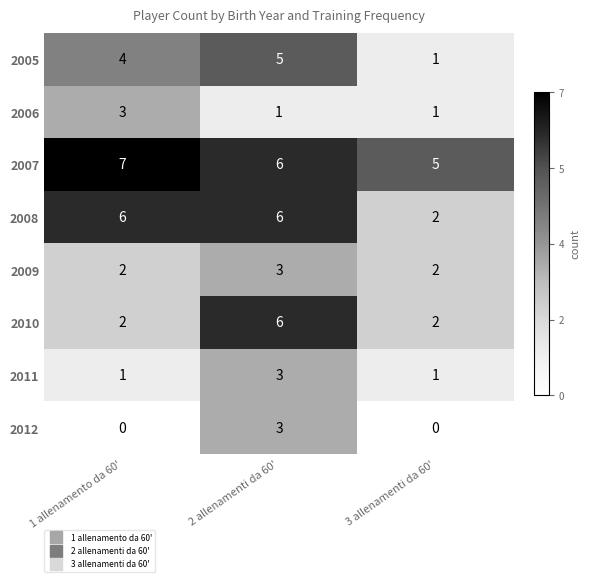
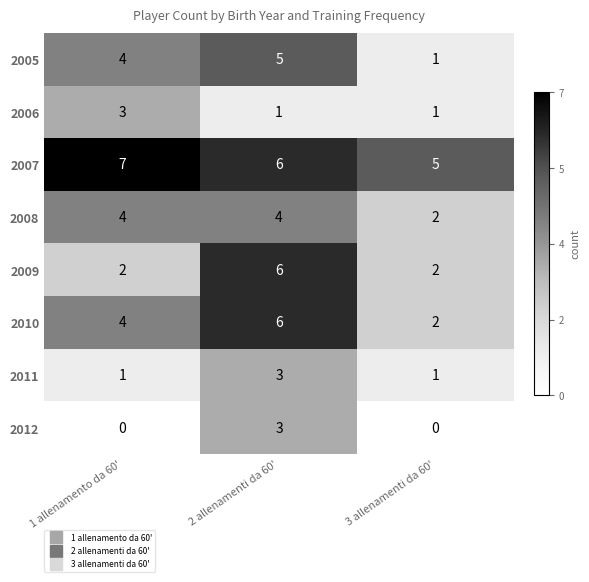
  {
    "2005": {
      "1 allenamento da 60'": 4,
      "2 allenamenti da 60'": 5,
      "3 allenamenti da 60'": 1
    },
    "2006": {
      "1 allenamento da 60'": 3,
      "2 allenamenti da 60'": 1,
      "3 allenamenti da 60'": 1
    },
    "2007": {
      "1 allenamento da 60'": 7,
      "2 allenamenti da 60'": 6,
      "3 allenamenti da 60'": 5
    },
    "2008": {
-     "1 allenamento da 60'": 6,
-     "2 allenamenti da 60'": 6,
+     "1 allenamento da 60'": 4,
+     "2 allenamenti da 60'": 4,
      "3 allenamenti da 60'": 2
    },
    "2009": {
      "1 allenamento da 60'": 2,
-     "2 allenamenti da 60'": 3,
+     "2 allenamenti da 60'": 6,
      "3 allenamenti da 60'": 2
    },
    "2010": {
-     "1 allenamento da 60'": 2,
+     "1 allenamento da 60'": 4,
      "2 allenamenti da 60'": 6,
      "3 allenamenti da 60'": 2
    },
    "2011": {
      "1 allenamento da 60'": 1,
      "2 allenamenti da 60'": 3,
      "3 allenamenti da 60'": 1
    },
    "2012": {
      "1 allenamento da 60'": 0,
      "2 allenamenti da 60'": 3,
      "3 allenamenti da 60'": 0
    }
  }
